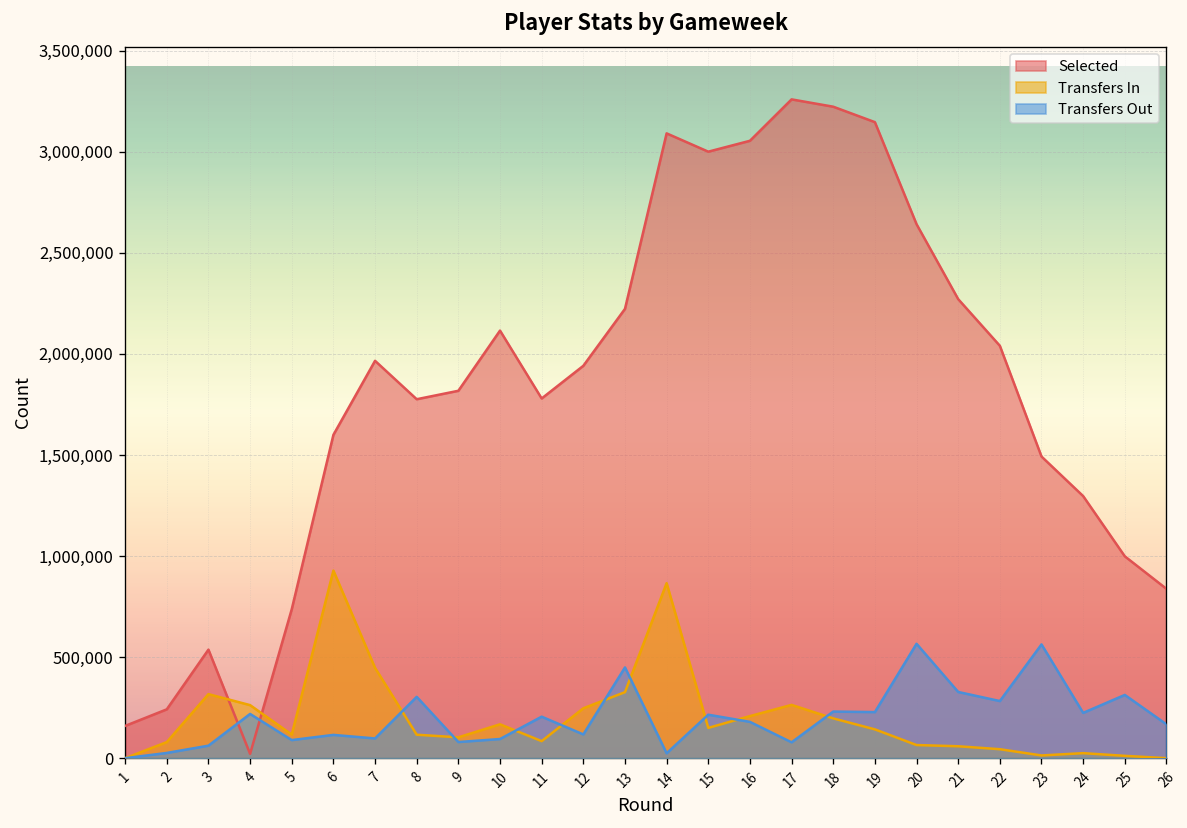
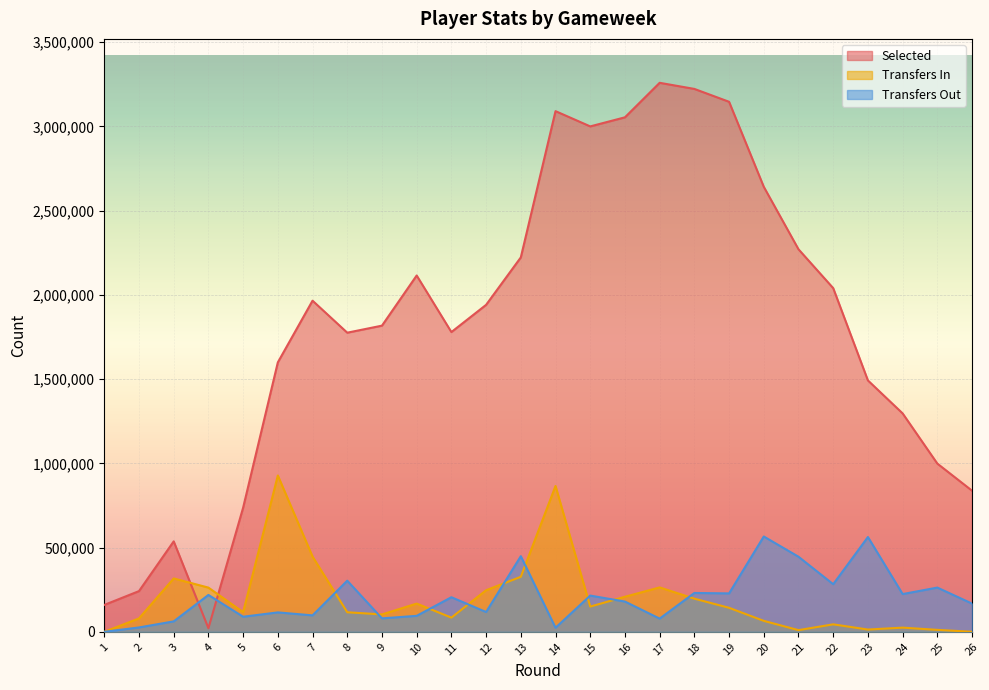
  {
    "Selected": {
      "1": "160,000",
      "2": "240,000",
      "3": "540,000",
      "4": "20,000",
      "5": "740,000",
      "6": "1,600,000",
      "7": "1,970,000",
      "8": "1,780,000",
      "9": "1,820,000",
      "10": "2,120,000",
      "11": "1,780,000",
      "12": "1,940,000",
      "13": "2,220,000",
      "14": "3,090,000",
      "15": "3,000,000",
      "16": "3,050,000",
      "17": "3,260,000",
      "18": "3,220,000",
      "19": "3,150,000",
      "20": "2,640,000",
      "21": "2,270,000",
      "22": "2,040,000",
      "23": "1,490,000",
      "24": "1,300,000",
      "25": "1,000,000",
      "26": "840,000"
    },
    "Transfers In": {
      "2": "80,000",
      "3": "320,000",
      "4": "260,000",
      "5": "120,000",
      "6": "930,000",
      "7": "450,000",
      "8": "120,000",
      "9": "100,000",
      "10": "170,000",
      "11": "80,000",
      "12": "250,000",
      "13": "330,000",
      "14": "870,000",
      "15": "150,000",
      "16": "210,000",
      "17": "260,000",
      "18": "200,000",
      "19": "140,000",
      "20": "60,000",
-     "21": "60,000",
+     "21": "10,000",
      "22": "40,000",
      "23": "10,000",
      "24": "20,000",
      "25": "10,000",
      "26": "0"
    },
    "Transfers Out": {
      "2": "30,000",
      "3": "60,000",
      "4": "220,000",
      "5": "90,000",
      "6": "120,000",
      "7": "100,000",
      "8": "300,000",
      "9": "80,000",
      "10": "90,000",
      "11": "210,000",
      "12": "120,000",
      "13": "450,000",
      "14": "20,000",
      "15": "220,000",
      "16": "180,000",
      "17": "80,000",
      "18": "230,000",
      "19": "230,000",
      "20": "570,000",
-     "21": "330,000",
+     "21": "450,000",
      "22": "280,000",
      "23": "560,000",
      "24": "220,000",
-     "25": "310,000",
+     "25": "260,000",
      "26": "170,000"
    }
  }
